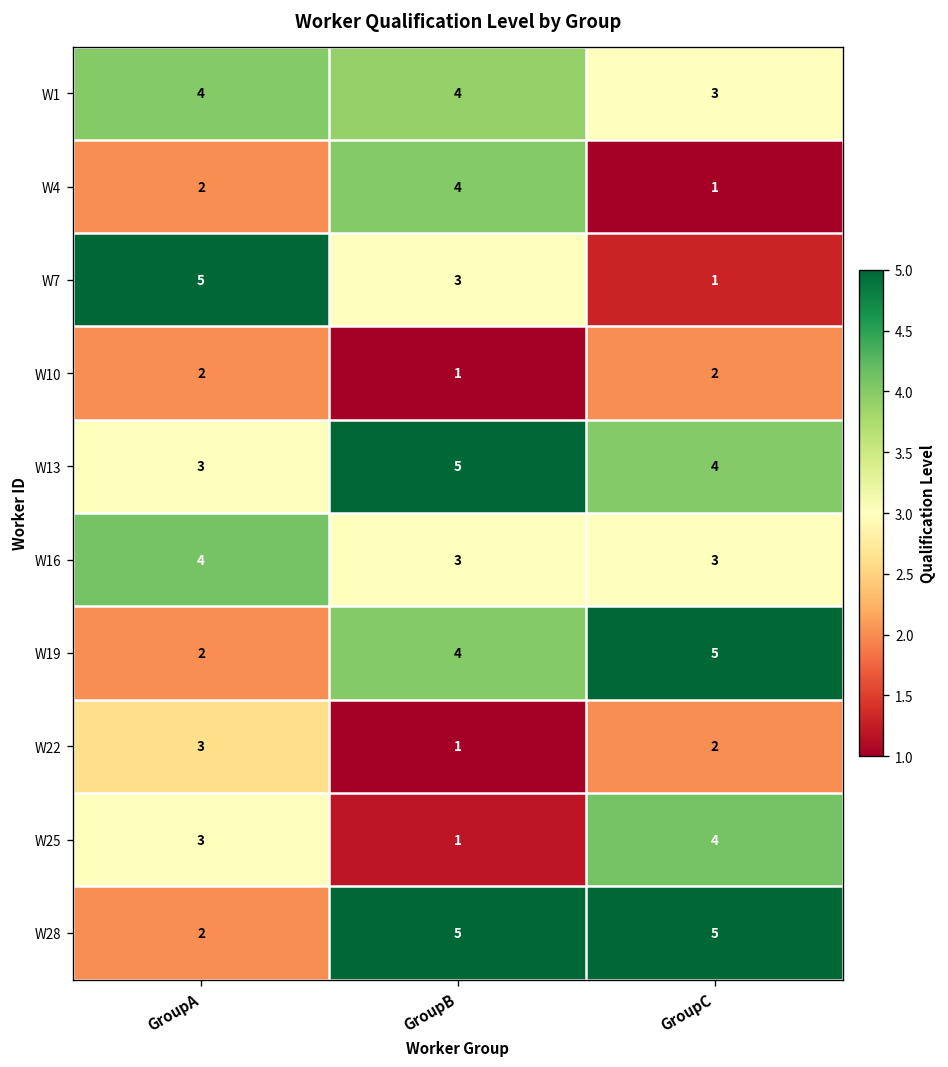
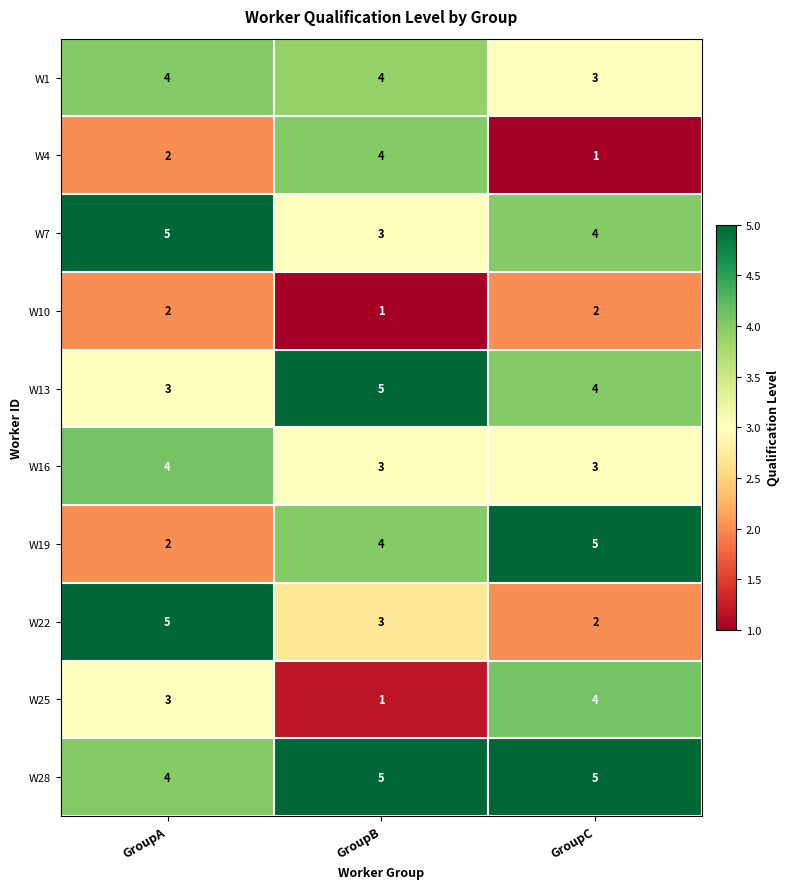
  {
    "W1": {
      "GroupA": 4,
      "GroupB": 4,
      "GroupC": 3
    },
    "W4": {
      "GroupA": 2,
      "GroupB": 4,
      "GroupC": 1
    },
    "W7": {
      "GroupA": 5,
      "GroupB": 3,
-     "GroupC": 1
+     "GroupC": 4
    },
    "W10": {
      "GroupA": 2,
      "GroupB": 1,
      "GroupC": 2
    },
    "W13": {
      "GroupA": 3,
      "GroupB": 5,
      "GroupC": 4
    },
    "W16": {
      "GroupA": 4,
      "GroupB": 3,
      "GroupC": 3
    },
    "W19": {
      "GroupA": 2,
      "GroupB": 4,
      "GroupC": 5
    },
    "W22": {
-     "GroupA": 3,
-     "GroupB": 1,
+     "GroupA": 5,
+     "GroupB": 3,
      "GroupC": 2
    },
    "W25": {
      "GroupA": 3,
      "GroupB": 1,
      "GroupC": 4
    },
    "W28": {
-     "GroupA": 2,
+     "GroupA": 4,
      "GroupB": 5,
      "GroupC": 5
    }
  }
